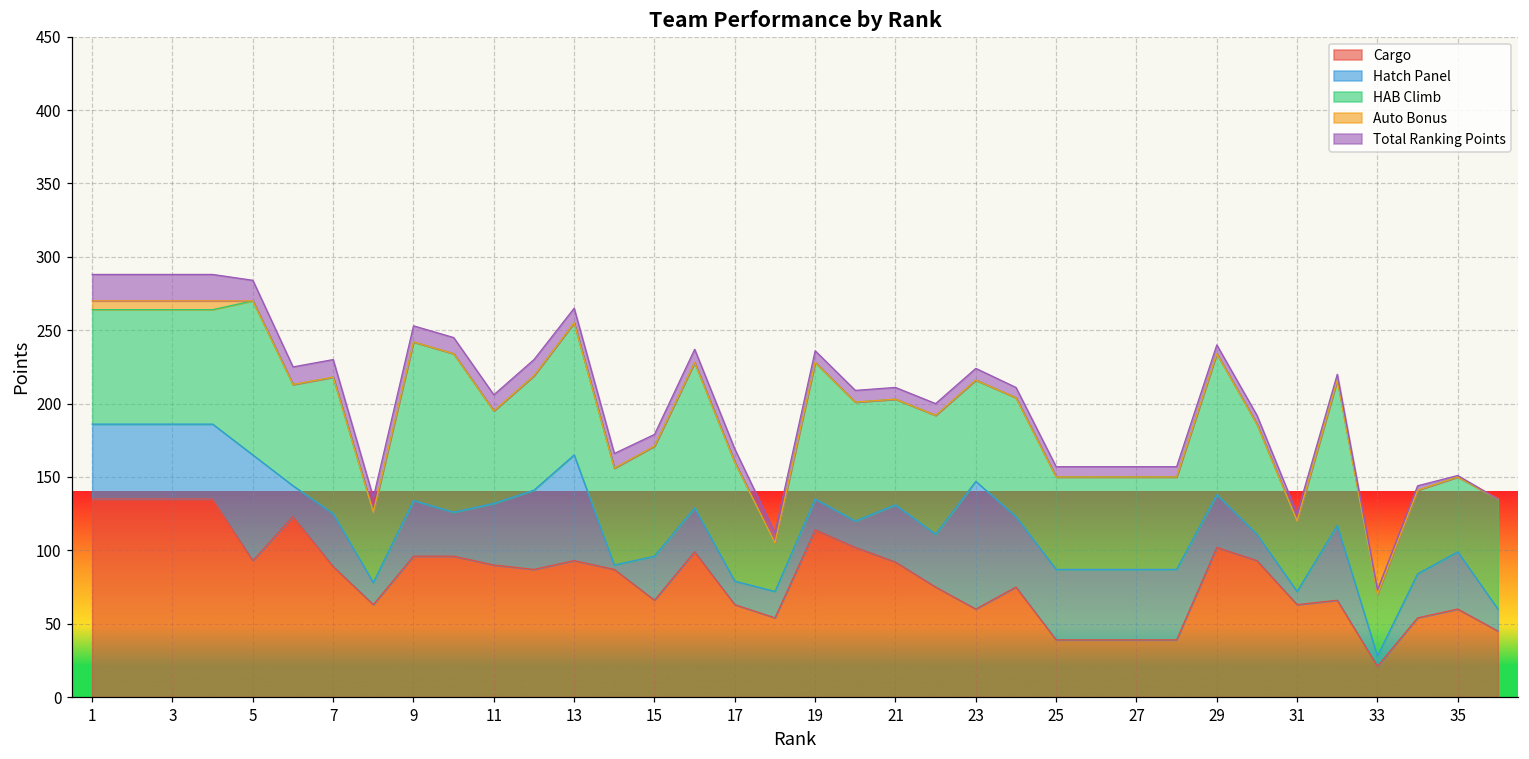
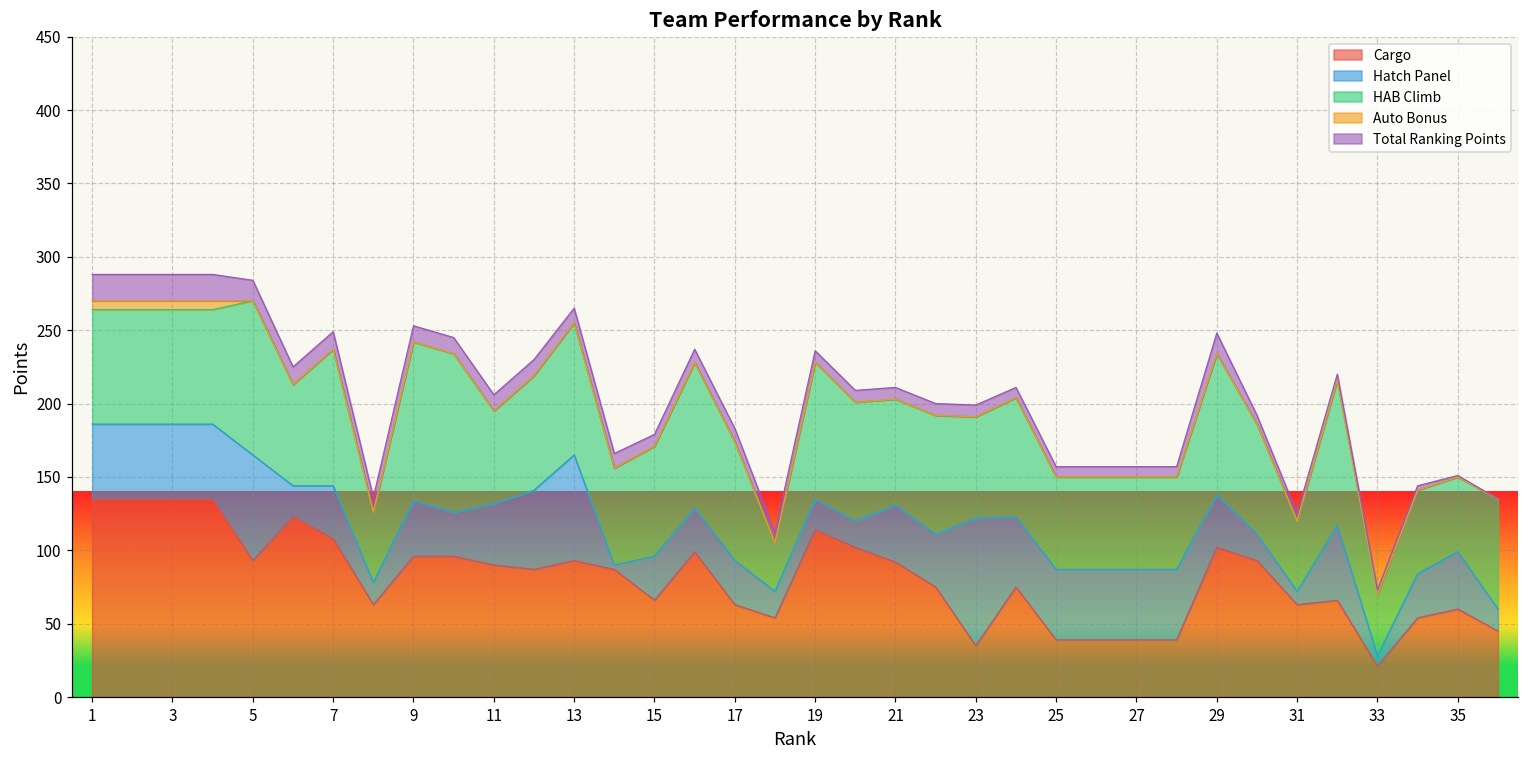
  {
    "Cargo": {
      "1": 135,
      "3": 135,
      "5": 93,
-     "7": 89,
+     "7": 108,
      "9": 96,
      "11": 90,
      "13": 93,
      "15": 66,
      "17": 63,
      "19": 114,
      "21": 92,
-     "23": 60,
+     "23": 35,
      "25": 39,
      "27": 39,
      "29": 102,
      "31": 63,
      "33": 21,
      "35": 60
    },
    "Hatch Panel": {
      "1": 51,
      "3": 51,
      "5": 72,
      "7": 36,
      "9": 38,
      "11": 42,
      "13": 72,
      "15": 30,
-     "17": 16,
+     "17": 30,
      "19": 21,
      "21": 39,
      "23": 87,
      "25": 48,
      "27": 48,
      "29": 36,
      "31": 9,
      "33": 7,
      "35": 39
    },
    "HAB Climb": {
      "1": 78,
      "3": 78
    },
    "Auto Bonus": {
      "1": 6,
      "3": 6
    },
    "Total Ranking Points": {
      "1": 18,
      "3": 18,
      "5": 14,
      "7": 12,
      "9": 11,
      "11": 11,
      "13": 10,
      "15": 8,
      "17": 9,
      "19": 8,
      "21": 8,
      "23": 8,
      "25": 7,
      "27": 7,
-     "29": 6,
+     "29": 14,
      "31": 5,
      "33": 3
    }
  }
